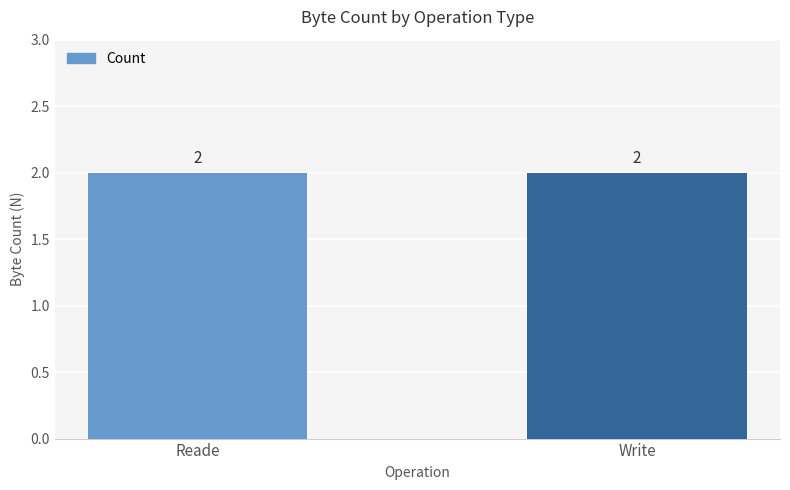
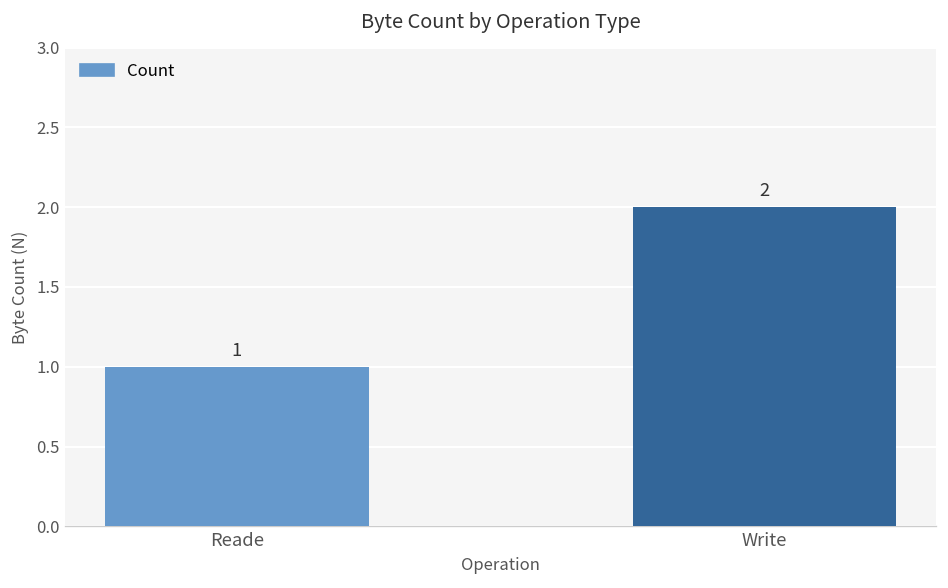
  {
-   "Reade": 2,
+   "Reade": 1,
    "Write": 2
  }
